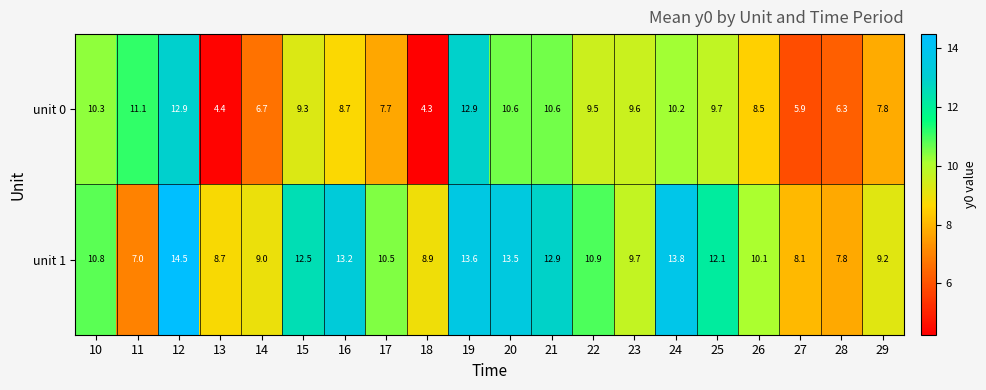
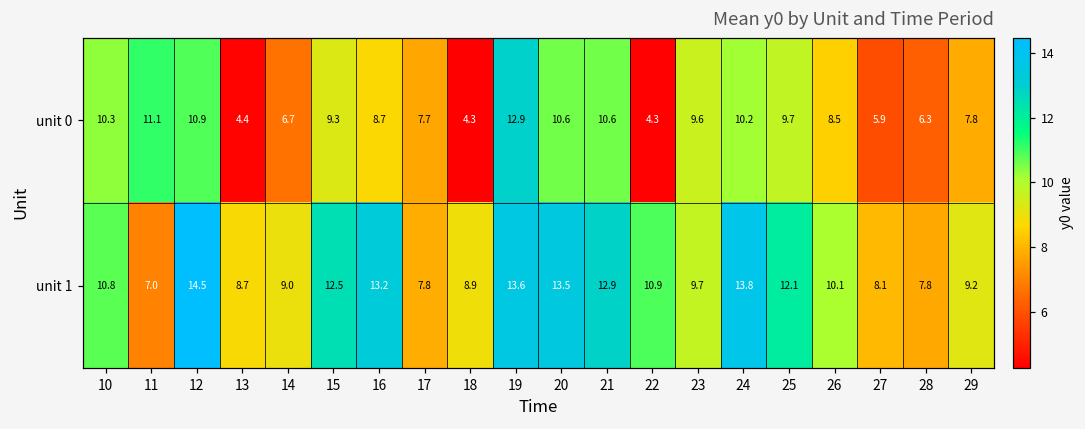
  {
    "unit 0": {
      "10": 10.3,
      "11": 11.1,
-     "12": 12.9,
+     "12": 10.9,
      "13": 4.4,
      "14": 6.7,
      "15": 9.3,
      "16": 8.7,
      "17": 7.7,
      "18": 4.3,
      "19": 12.9,
      "20": 10.6,
      "21": 10.6,
-     "22": 9.5,
+     "22": 4.3,
      "23": 9.6,
      "24": 10.2,
      "25": 9.7,
      "26": 8.5,
      "27": 5.9,
      "28": 6.3,
      "29": 7.8
    },
    "unit 1": {
      "10": 10.8,
      "11": 7.0,
      "12": 14.5,
      "13": 8.7,
      "14": 9.0,
      "15": 12.5,
      "16": 13.2,
-     "17": 10.5,
+     "17": 7.8,
      "18": 8.9,
      "19": 13.6,
      "20": 13.5,
      "21": 12.9,
      "22": 10.9,
      "23": 9.7,
      "24": 13.8,
      "25": 12.1,
      "26": 10.1,
      "27": 8.1,
      "28": 7.8,
      "29": 9.2
    }
  }
